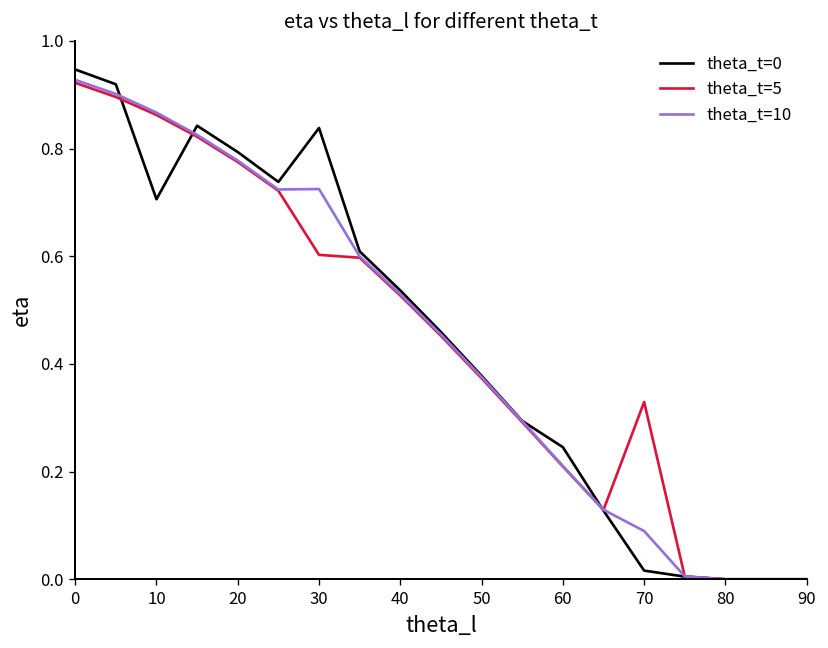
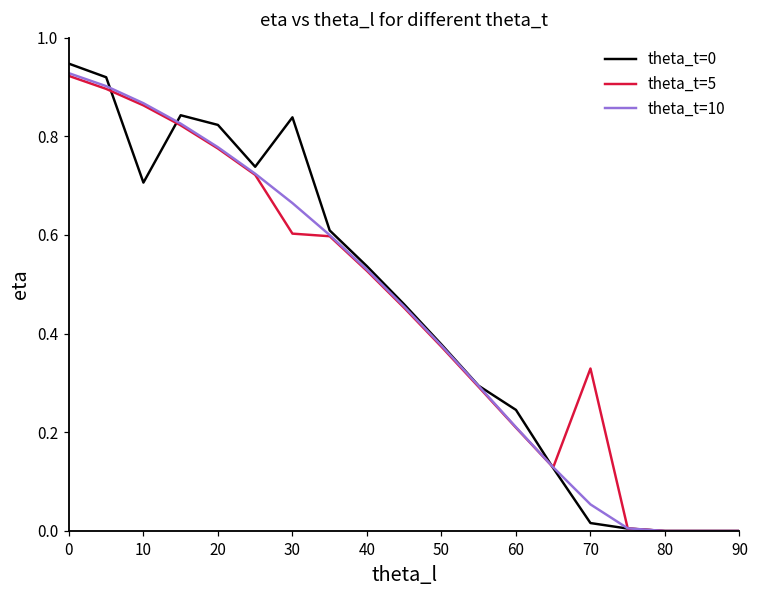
  {
    "theta_t=0": {
      "0": 0.95,
      "10": 0.71,
-     "20": 0.79,
+     "20": 0.82,
      "30": 0.84,
      "40": 0.54,
      "60": 0.25,
      "70": 0.02
    },
    "theta_t=5": {
      "30": 0.60,
      "70": 0.33
    },
    "theta_t=10": {
-     "30": 0.72,
-     "70": 0.09
+     "30": 0.66,
+     "70": 0.05
    }
  }
